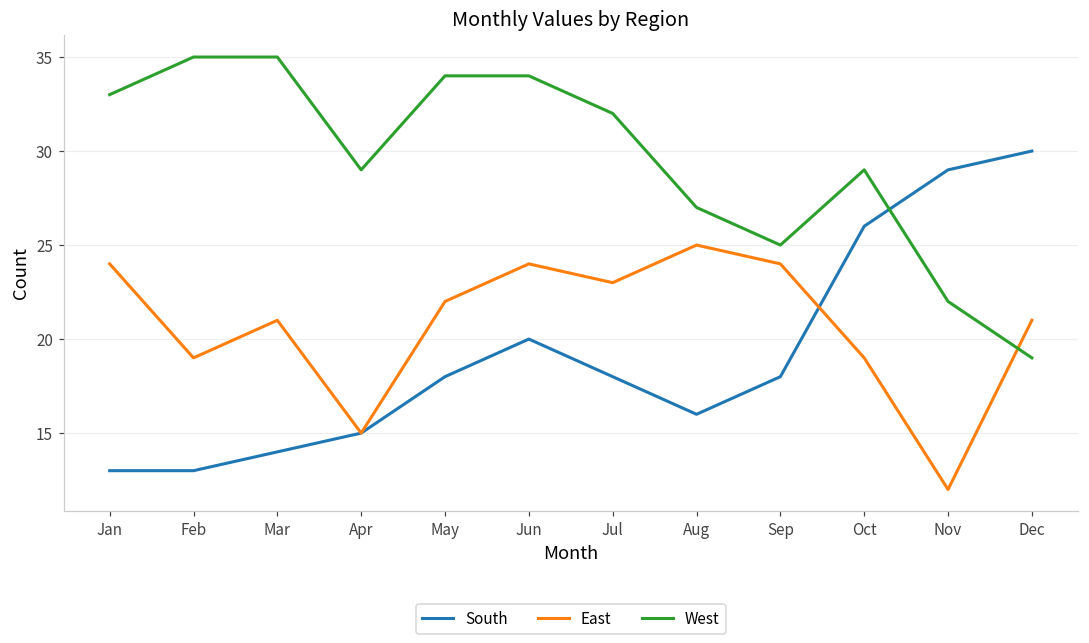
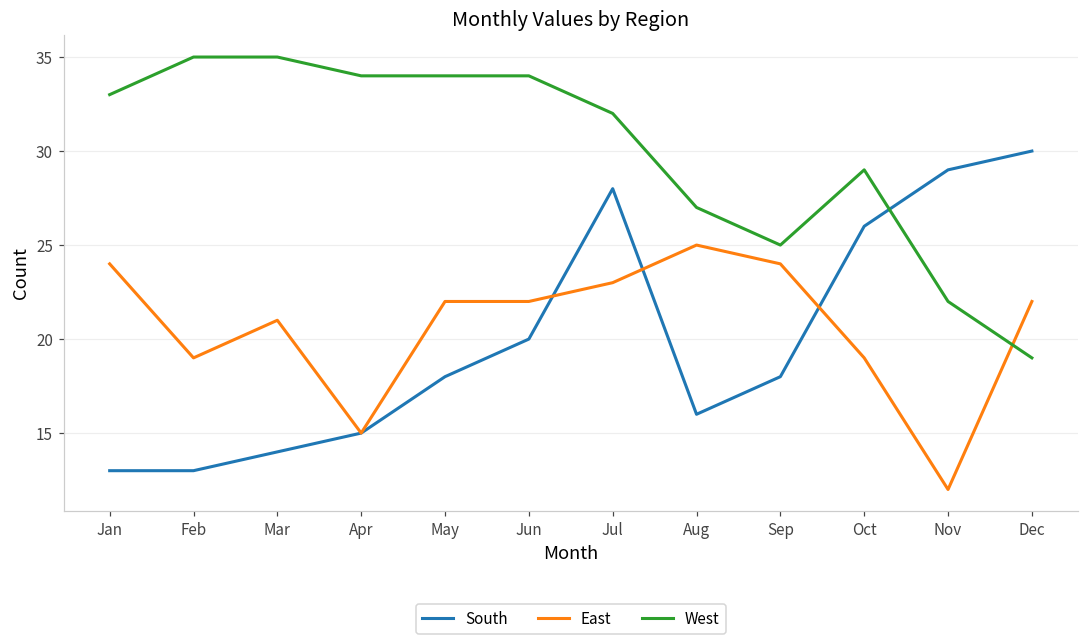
  {
    "South": {
      "Jan": 13,
      "Feb": 13,
      "Mar": 14,
      "May": 18,
      "Jun": 20,
-     "Jul": 18,
+     "Jul": 28,
      "Aug": 16,
      "Sep": 18,
      "Oct": 26,
      "Nov": 29,
      "Dec": 30
    },
    "East": {
      "Jan": 24,
      "Feb": 19,
      "Mar": 21,
      "May": 22,
-     "Jun": 24,
+     "Jun": 22,
      "Jul": 23,
      "Aug": 25,
      "Sep": 24,
      "Oct": 19,
      "Nov": 12,
-     "Dec": 21
+     "Dec": 22
    },
    "West": {
      "Jan": 33,
      "Feb": 35,
      "Mar": 35,
-     "Apr": 29,
+     "Apr": 34,
      "May": 34,
      "Jun": 34,
      "Jul": 32,
      "Aug": 27,
      "Sep": 25,
      "Oct": 29,
      "Nov": 22,
      "Dec": 19
    }
  }
